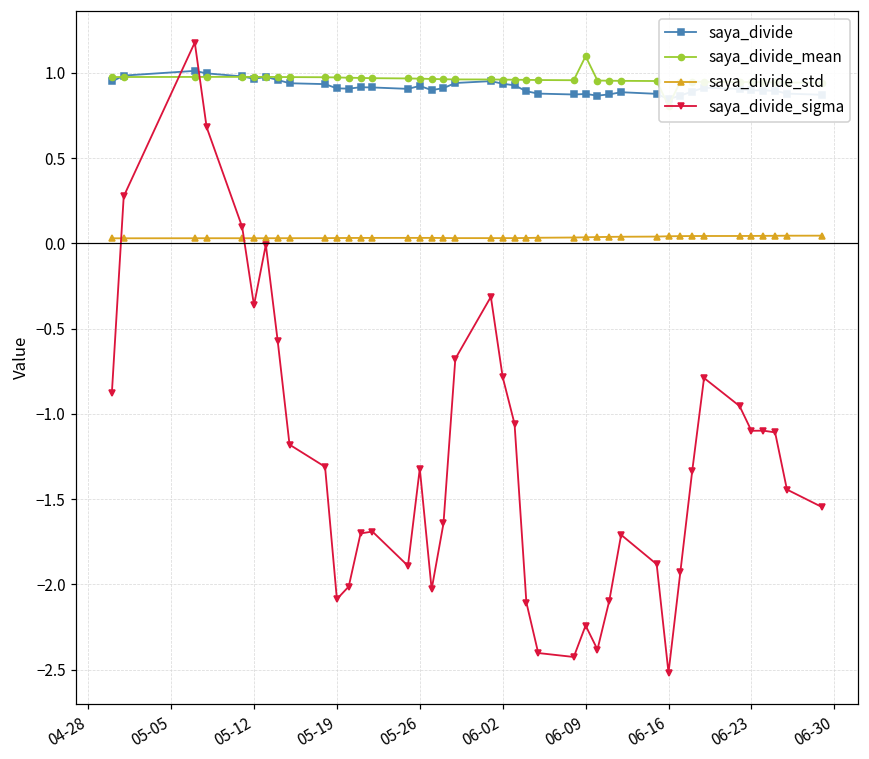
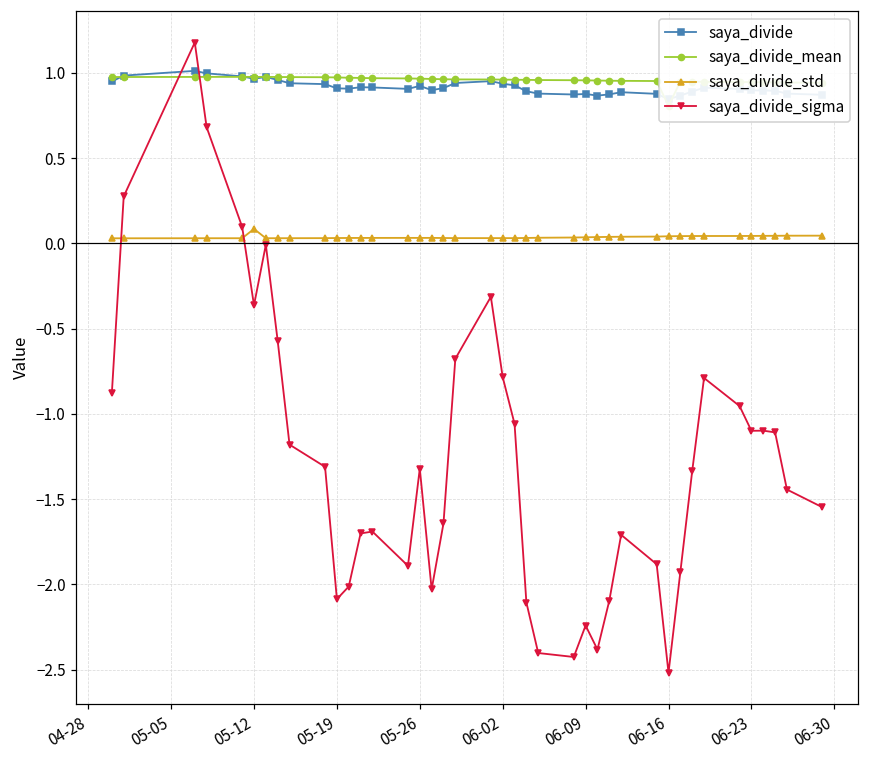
  {
    "saya_divide": {
      "05-19": 0.91,
      "05-26": 0.92,
      "06-02": 0.94,
      "06-09": 0.88
    },
    "saya_divide_mean": {
      "05-19": 0.97,
      "05-26": 0.97,
      "06-02": 0.96,
-     "06-09": 1.10
+     "06-09": 0.96
    },
    "saya_divide_std": {
-     "05-12": 0.03,
+     "05-12": 0.08,
      "05-19": 0.03,
      "05-26": 0.03,
      "06-02": 0.03,
      "06-09": 0.04,
      "06-16": 0.04,
      "06-23": 0.04
    },
    "saya_divide_sigma": {
      "05-12": -0.36,
      "05-19": -2.09,
      "05-26": -1.32,
      "06-02": -0.78,
      "06-09": -2.24,
      "06-16": -2.52,
      "06-23": -1.10
    }
  }
